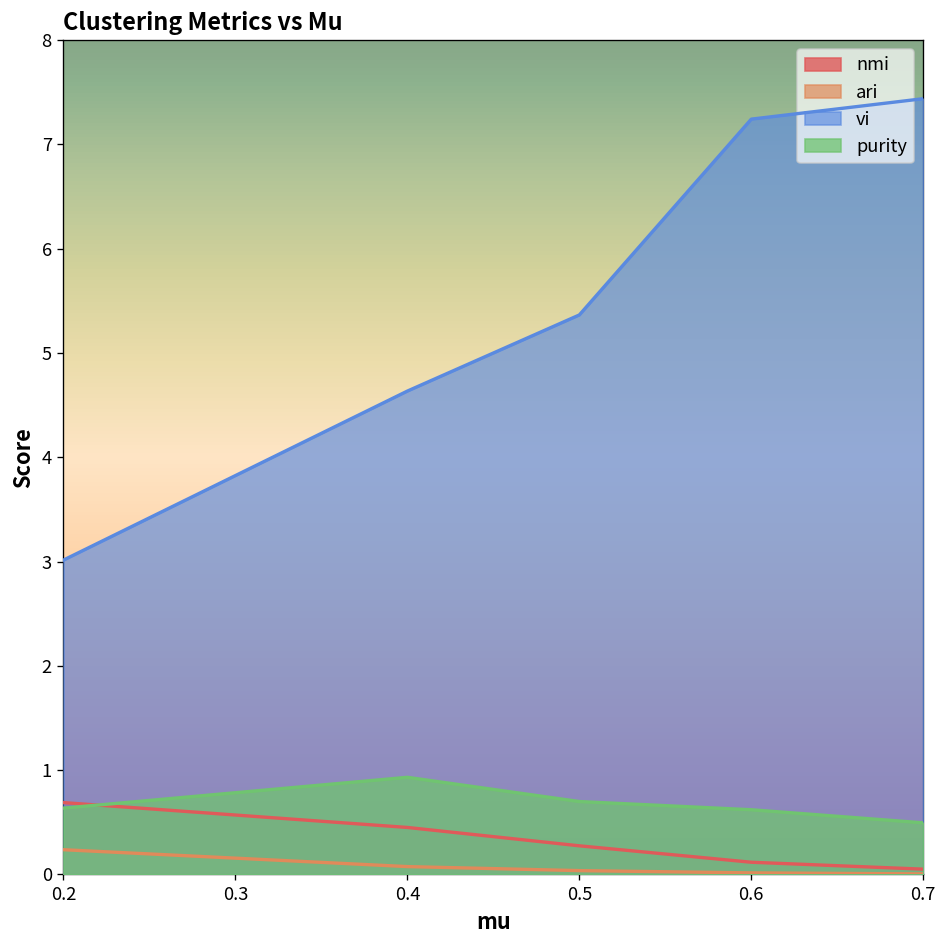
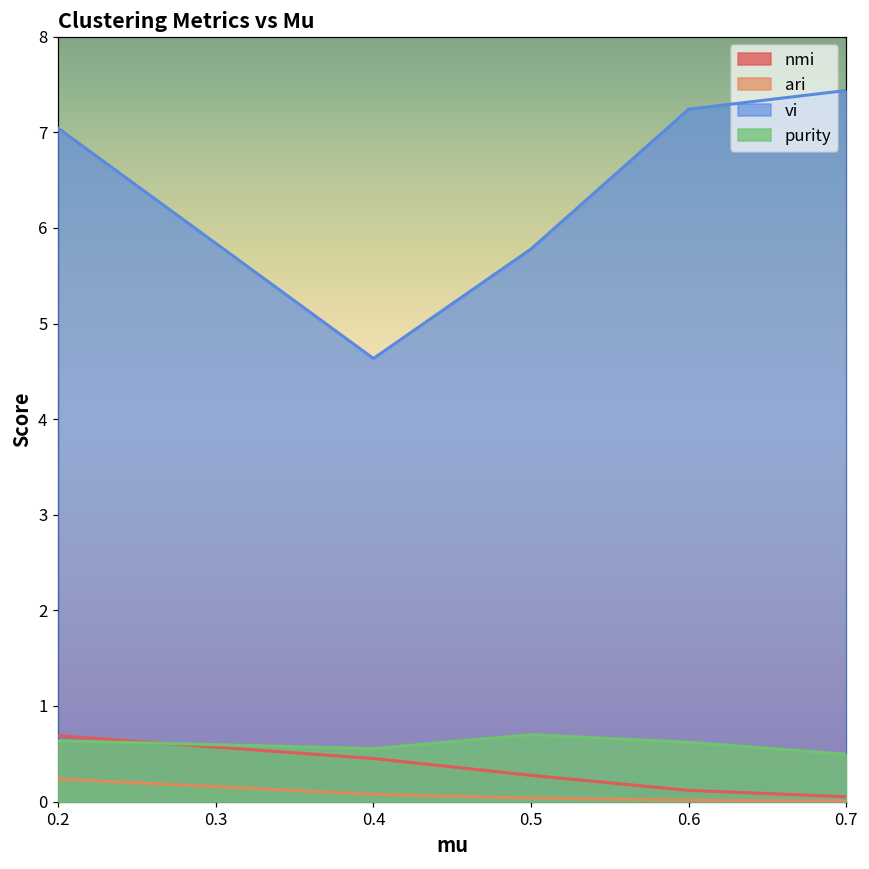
  {
    "vi": {
-     "0.2": 3.0,
+     "0.2": 7.0,
      "0.4": 4.6,
-     "0.5": 5.4,
+     "0.5": 5.8,
      "0.6": 7.2,
      "0.7": 7.4
    },
    "purity": {
      "0.2": 0.6,
-     "0.4": 0.9,
+     "0.4": 0.6,
      "0.5": 0.7,
      "0.6": 0.6,
      "0.7": 0.5
    }
  }
